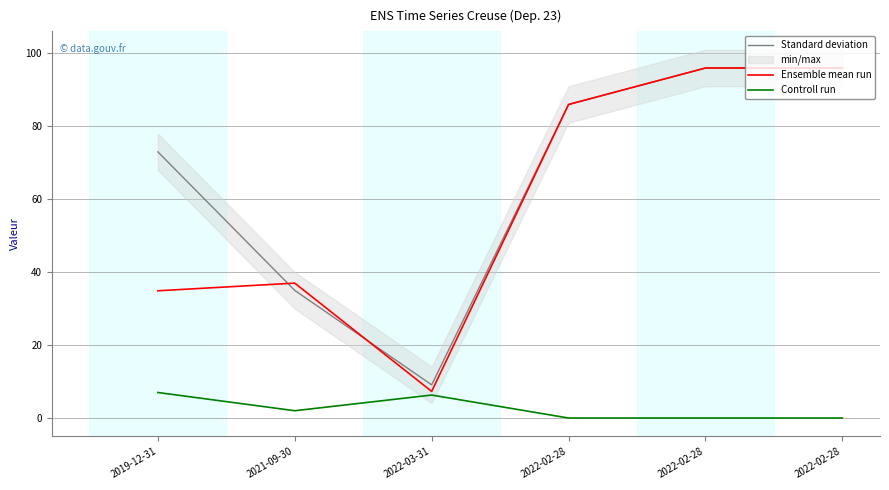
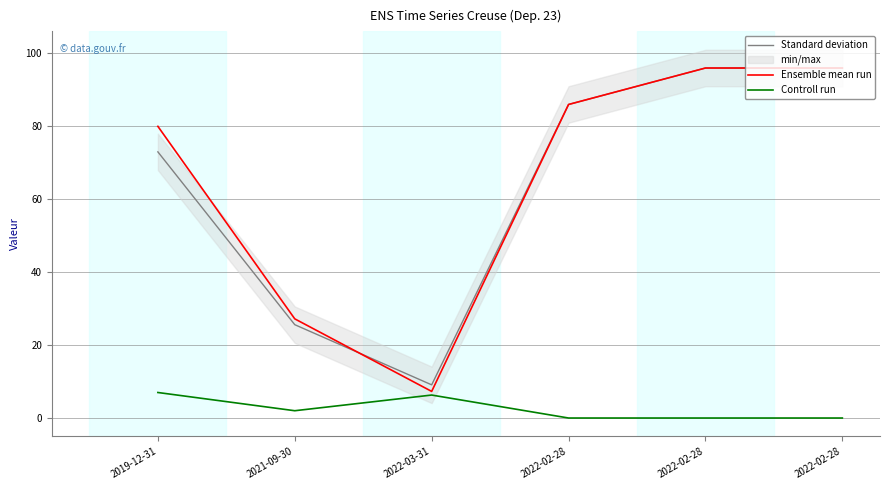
  {
    "Standard deviation": {
      "2019-12-31": 73,
-     "2021-09-30": 35,
+     "2021-09-30": 26,
      "2022-03-31": 9
    },
    "Ensemble mean run": {
-     "2019-12-31": 35,
-     "2021-09-30": 37,
+     "2019-12-31": 80,
+     "2021-09-30": 27,
      "2022-03-31": 7
    },
    "Controll run": {
      "2019-12-31": 7,
      "2021-09-30": 2,
      "2022-03-31": 6
    }
  }
